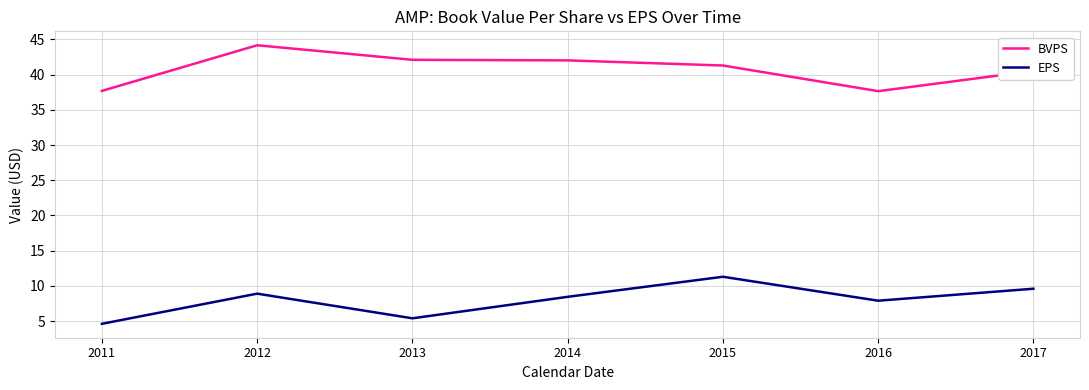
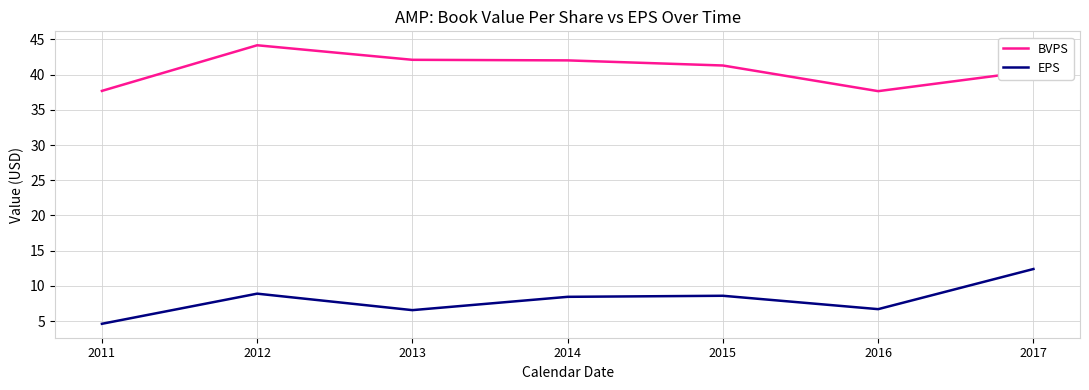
  {
    "BVPS": {
      "2011": 38,
      "2012": 44,
      "2013": 42,
      "2014": 42,
      "2015": 41,
      "2016": 38
    },
    "EPS": {
      "2011": 5,
      "2012": 9,
-     "2013": 5,
+     "2013": 7,
      "2014": 8,
-     "2015": 11,
-     "2016": 8,
-     "2017": 10
+     "2015": 9,
+     "2016": 7,
+     "2017": 12
    }
  }
